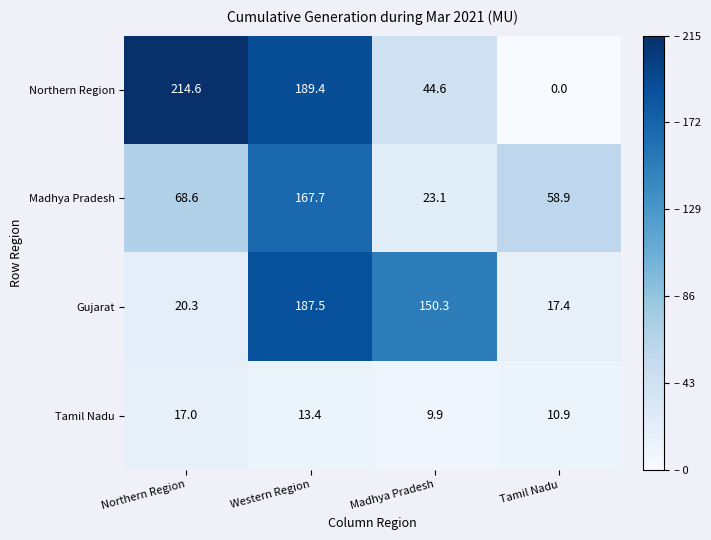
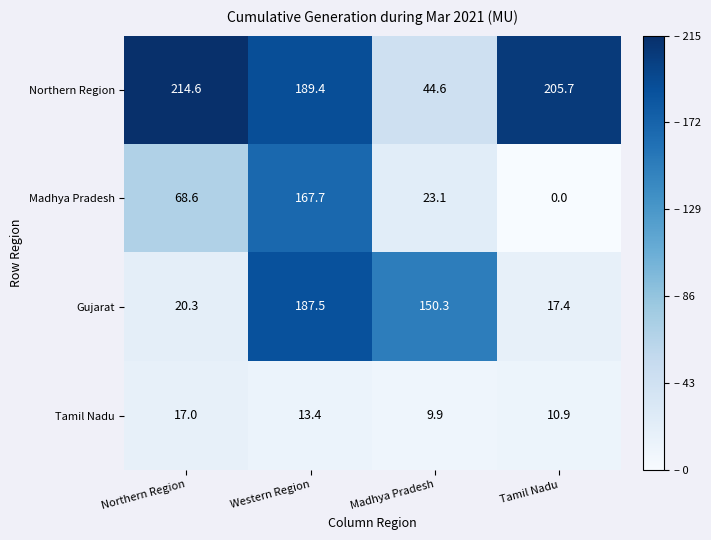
  {
    "Northern Region": {
      "Northern Region": 214.6,
      "Western Region": 189.4,
      "Madhya Pradesh": 44.6,
-     "Tamil Nadu": 0.0
+     "Tamil Nadu": 205.7
    },
    "Madhya Pradesh": {
      "Northern Region": 68.6,
      "Western Region": 167.7,
      "Madhya Pradesh": 23.1,
-     "Tamil Nadu": 58.9
+     "Tamil Nadu": 0.0
    },
    "Gujarat": {
      "Northern Region": 20.3,
      "Western Region": 187.5,
      "Madhya Pradesh": 150.3,
      "Tamil Nadu": 17.4
    },
    "Tamil Nadu": {
      "Northern Region": 17.0,
      "Western Region": 13.4,
      "Madhya Pradesh": 9.9,
      "Tamil Nadu": 10.9
    }
  }
